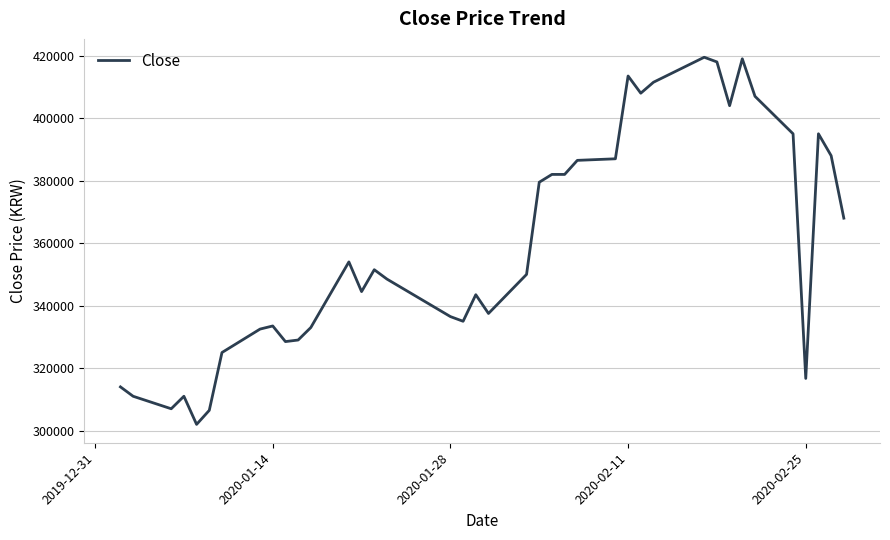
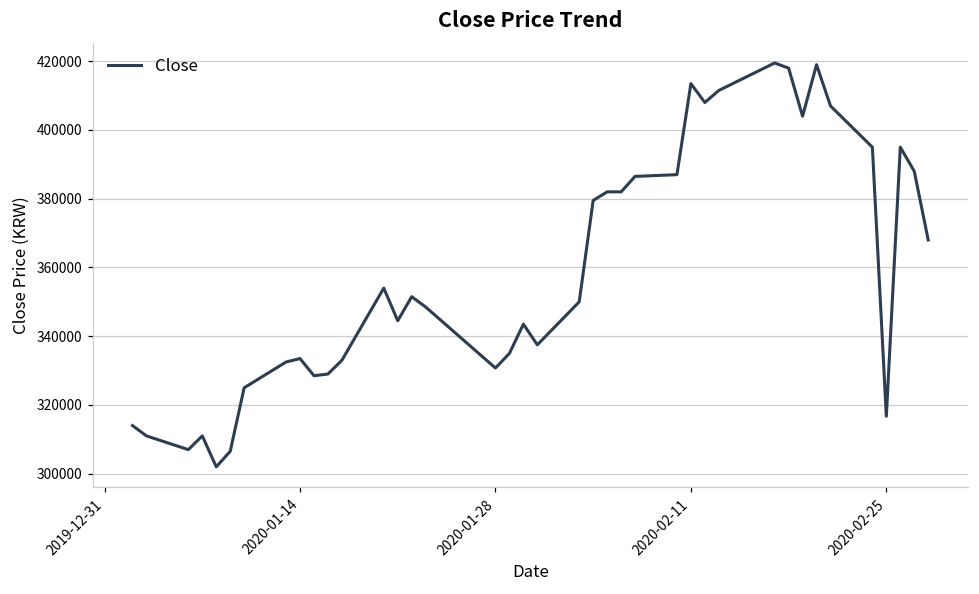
  {
    "2020-01-14": 334000,
-   "2020-01-28": 337000,
+   "2020-01-28": 331000,
    "2020-02-11": 414000,
    "2020-02-25": 317000
  }
